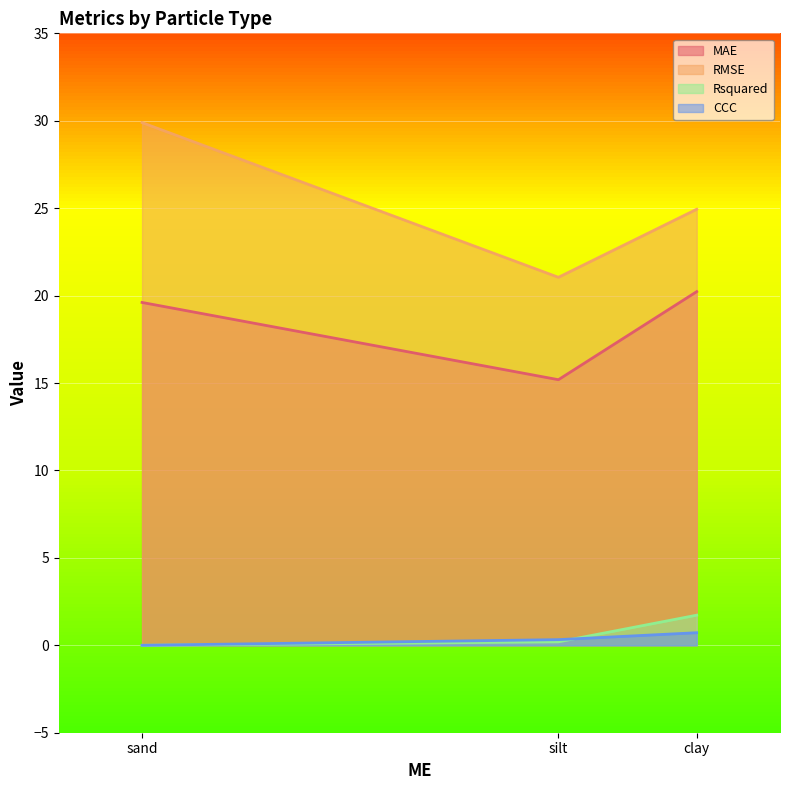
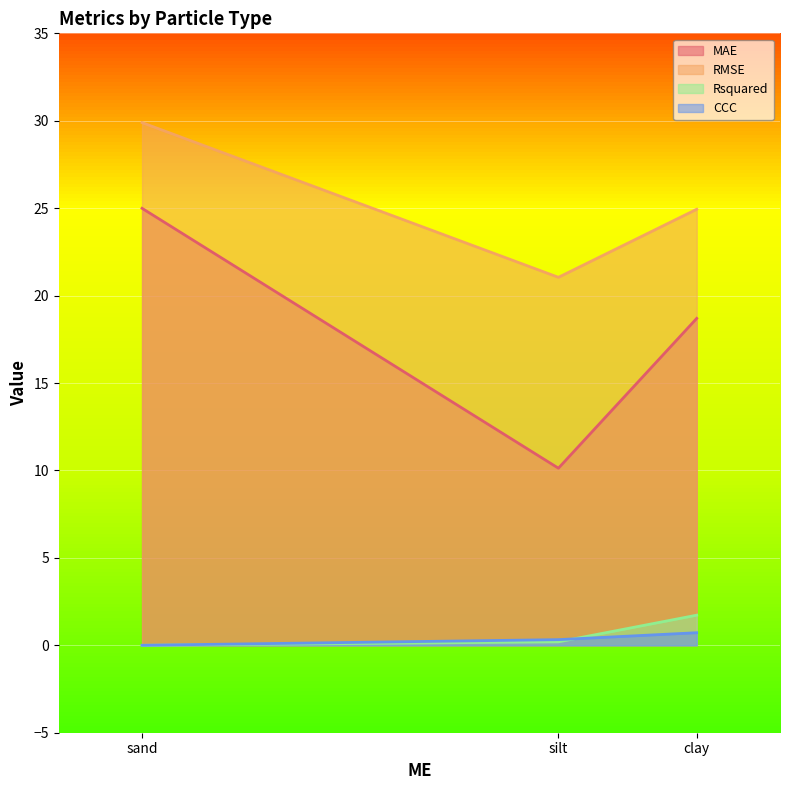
  {
    "MAE": {
-     "sand": 19.6,
-     "silt": 15.2,
-     "clay": 20.2
+     "sand": 25.0,
+     "silt": 10.1,
+     "clay": 18.7
    },
    "RMSE": {
      "sand": 29.9,
      "silt": 21.0,
      "clay": 24.9
    },
    "Rsquared": {
      "clay": 1.7
    },
    "CCC": {
      "clay": 0.7
    }
  }
